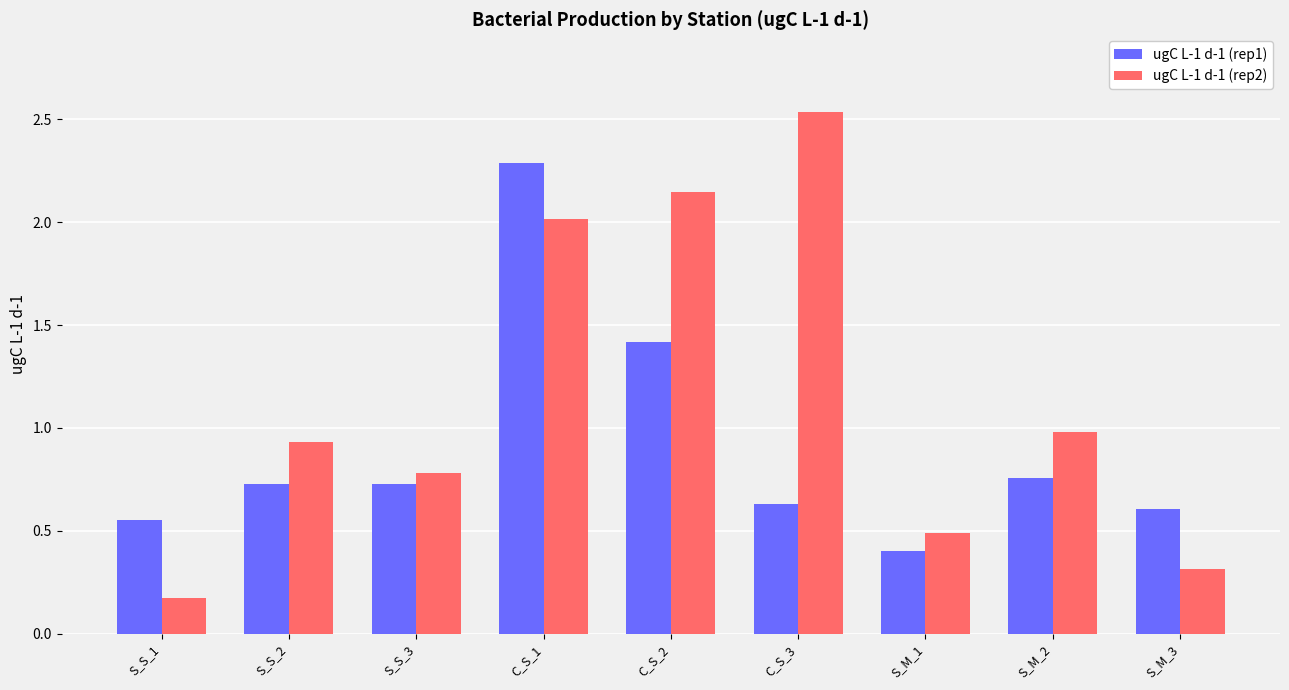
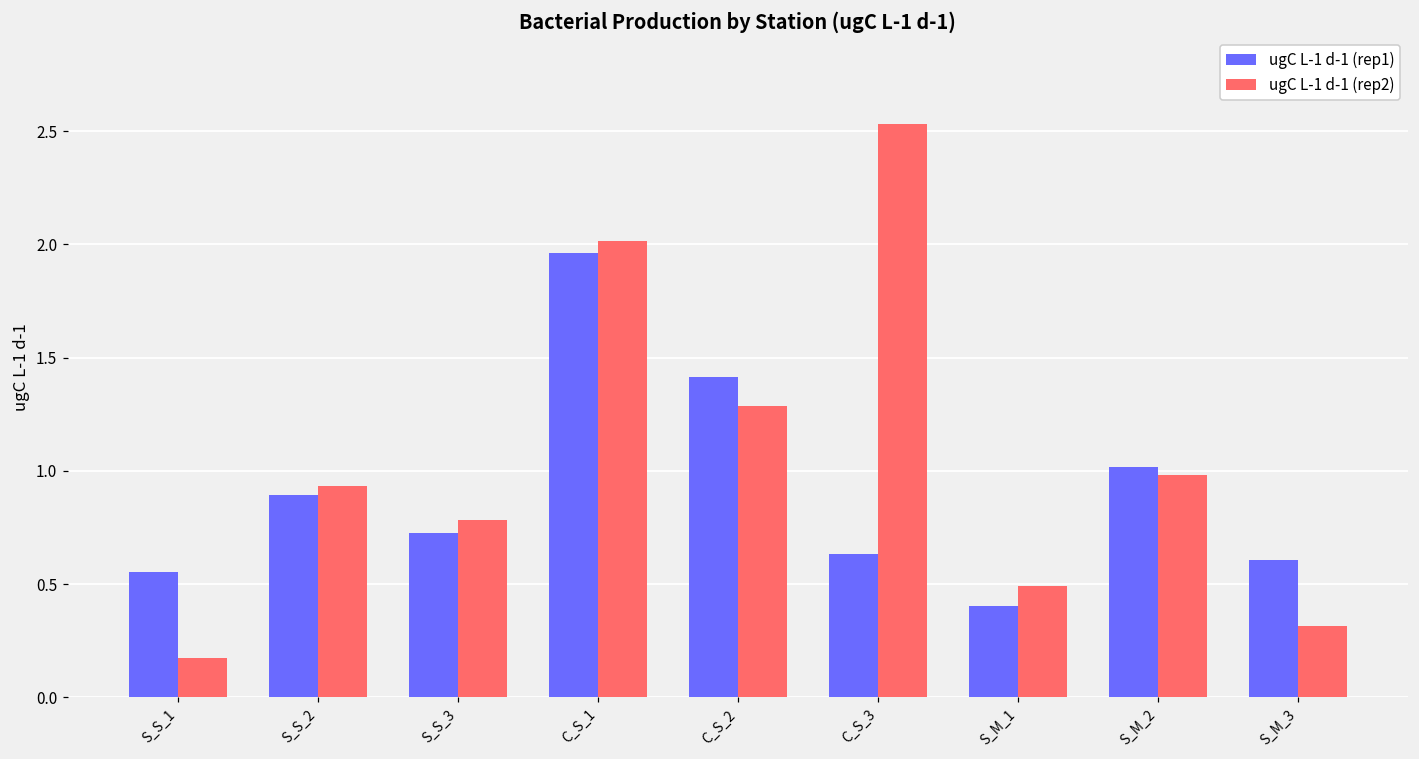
  {
    "ugC L-1 d-1 (rep1)": {
      "S_S_1": 0.55,
-     "S_S_2": 0.73,
+     "S_S_2": 0.89,
      "S_S_3": 0.73,
-     "C_S_1": 2.29,
+     "C_S_1": 1.96,
      "C_S_2": 1.42,
      "C_S_3": 0.63,
      "S_M_1": 0.40,
-     "S_M_2": 0.76,
+     "S_M_2": 1.01,
      "S_M_3": 0.61
    },
    "ugC L-1 d-1 (rep2)": {
      "S_S_1": 0.17,
      "S_S_2": 0.93,
      "S_S_3": 0.78,
      "C_S_1": 2.01,
-     "C_S_2": 2.14,
+     "C_S_2": 1.28,
      "C_S_3": 2.53,
      "S_M_1": 0.49,
      "S_M_2": 0.98,
      "S_M_3": 0.31
    }
  }
